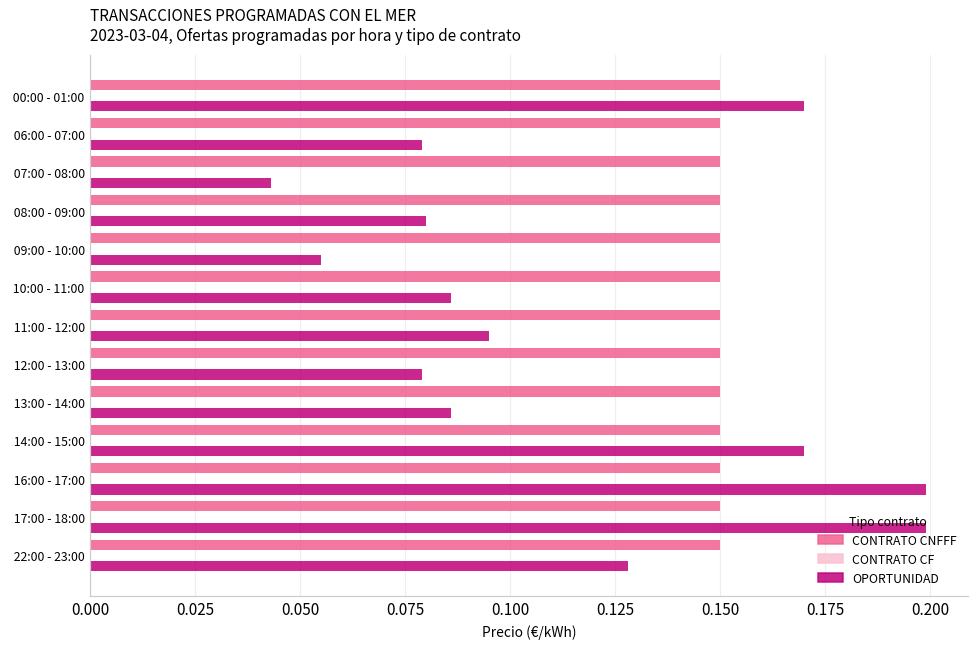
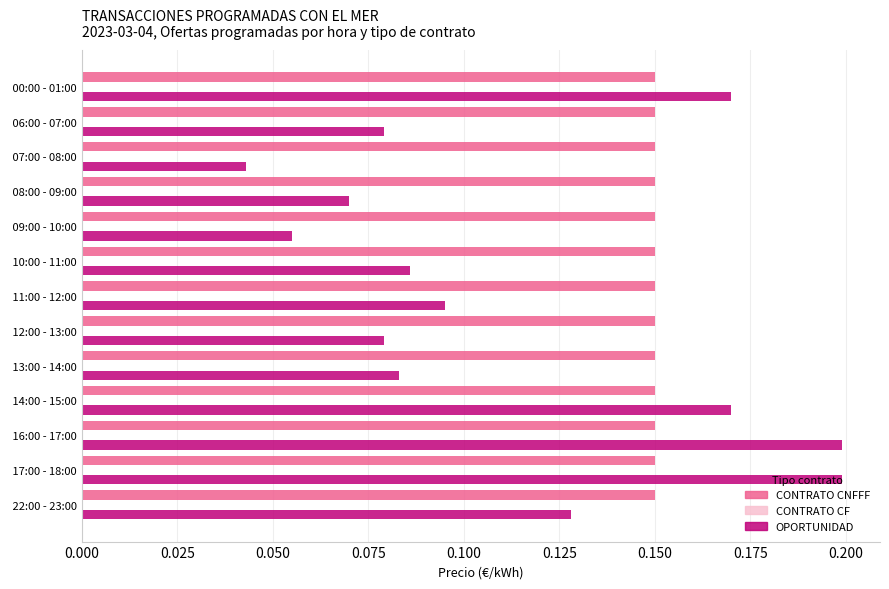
  {
    "CONTRATO CNFFF": {
      "00:00 - 01:00": 0.150,
      "06:00 - 07:00": 0.150,
      "07:00 - 08:00": 0.150,
      "08:00 - 09:00": 0.150,
      "09:00 - 10:00": 0.150,
      "10:00 - 11:00": 0.150,
      "11:00 - 12:00": 0.150,
      "12:00 - 13:00": 0.150,
      "13:00 - 14:00": 0.150,
      "14:00 - 15:00": 0.150,
      "16:00 - 17:00": 0.150,
      "17:00 - 18:00": 0.150,
      "22:00 - 23:00": 0.150
    },
    "CONTRATO CF": {
      "00:00 - 01:00": 0.000,
      "06:00 - 07:00": 0.000,
      "07:00 - 08:00": 0.000,
      "08:00 - 09:00": 0.000,
      "09:00 - 10:00": 0.000,
      "10:00 - 11:00": 0.000,
      "11:00 - 12:00": 0.000,
      "12:00 - 13:00": 0.000,
      "13:00 - 14:00": 0.000,
      "14:00 - 15:00": 0.000,
      "16:00 - 17:00": 0.000,
      "17:00 - 18:00": 0.000,
      "22:00 - 23:00": 0.000
    },
    "OPORTUNIDAD": {
      "00:00 - 01:00": 0.170,
      "06:00 - 07:00": 0.079,
      "07:00 - 08:00": 0.043,
-     "08:00 - 09:00": 0.08,
+     "08:00 - 09:00": 0.07,
      "09:00 - 10:00": 0.055,
      "10:00 - 11:00": 0.086,
      "11:00 - 12:00": 0.095,
      "12:00 - 13:00": 0.079,
-     "13:00 - 14:00": 0.086,
+     "13:00 - 14:00": 0.083,
      "14:00 - 15:00": 0.170,
      "16:00 - 17:00": 0.199,
      "17:00 - 18:00": 0.199,
      "22:00 - 23:00": 0.128
    }
  }
